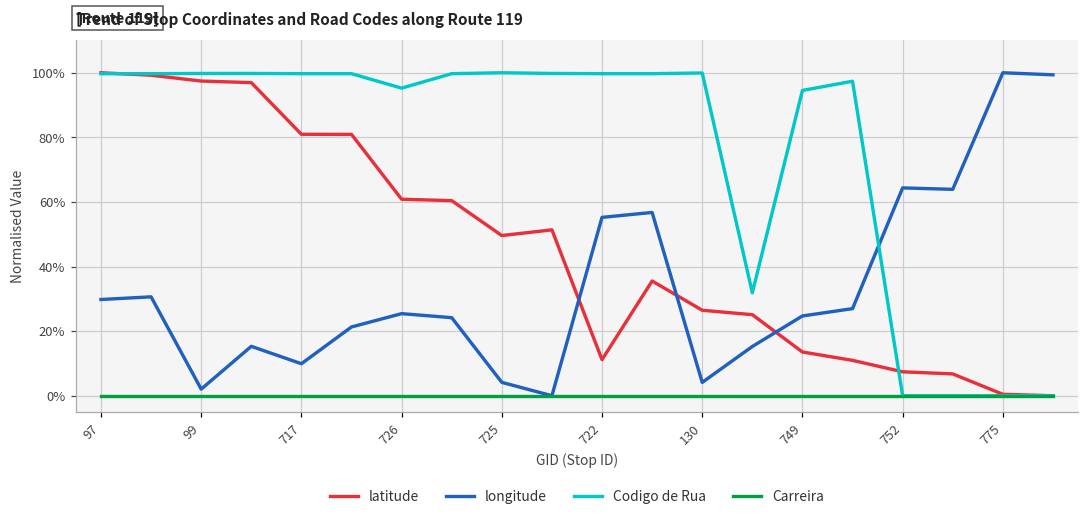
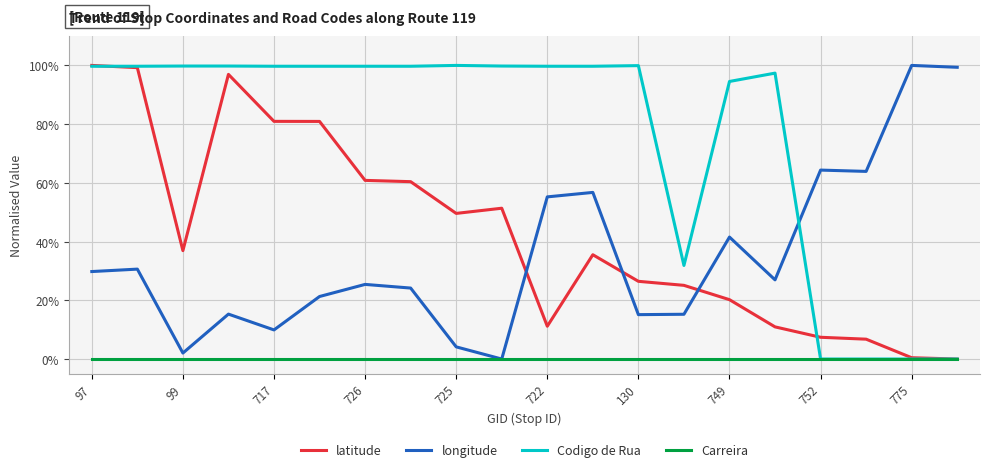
  {
    "latitude": {
-     "99": "97%",
+     "99": "37%",
      "717": "81%",
      "726": "61%",
      "725": "50%",
      "722": "11%",
      "130": "26%",
-     "749": "14%",
+     "749": "20%",
      "752": "7%"
    },
    "longitude": {
      "97": "30%",
      "99": "2%",
      "717": "10%",
      "726": "25%",
      "725": "4%",
      "722": "55%",
-     "130": "4%",
-     "749": "25%",
+     "130": "15%",
+     "749": "42%",
      "752": "64%",
      "775": "100%"
    },
    "Codigo de Rua": {
      "99": "100%",
      "717": "100%",
-     "726": "95%",
+     "726": "100%",
      "725": "100%",
      "722": "100%",
      "130": "100%",
      "749": "95%"
    },
    "Carreira": {
      "97": "0%",
      "99": "0%",
      "717": "0%",
      "726": "0%",
      "725": "0%",
      "722": "0%",
      "130": "0%",
      "749": "0%"
    }
  }
